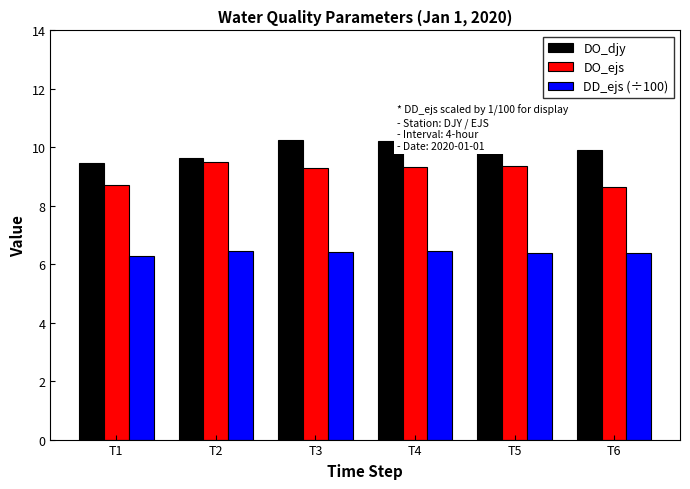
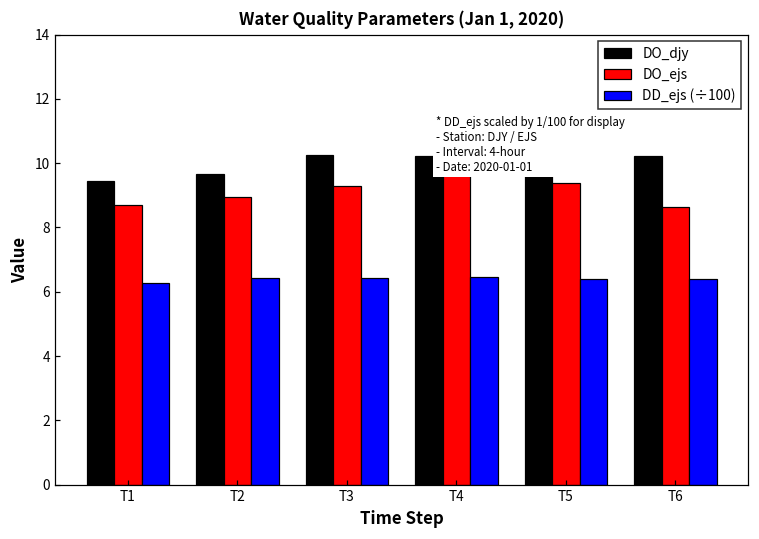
  {
    "DO_djy": {
      "T1": 9.5,
      "T2": 9.6,
      "T3": 10.3,
      "T4": 10.2,
-     "T6": 9.9
+     "T6": 10.2
    },
    "DO_ejs": {
      "T1": 8.7,
-     "T2": 9.5,
+     "T2": 9.0,
      "T3": 9.3,
-     "T4": 9.3,
+     "T4": 9.7,
      "T5": 9.4,
      "T6": 8.6
    },
    "DD_ejs (÷100)": {
      "T1": 6.3,
      "T2": 6.4,
      "T3": 6.4,
      "T4": 6.4,
      "T5": 6.4,
      "T6": 6.4
    }
  }
